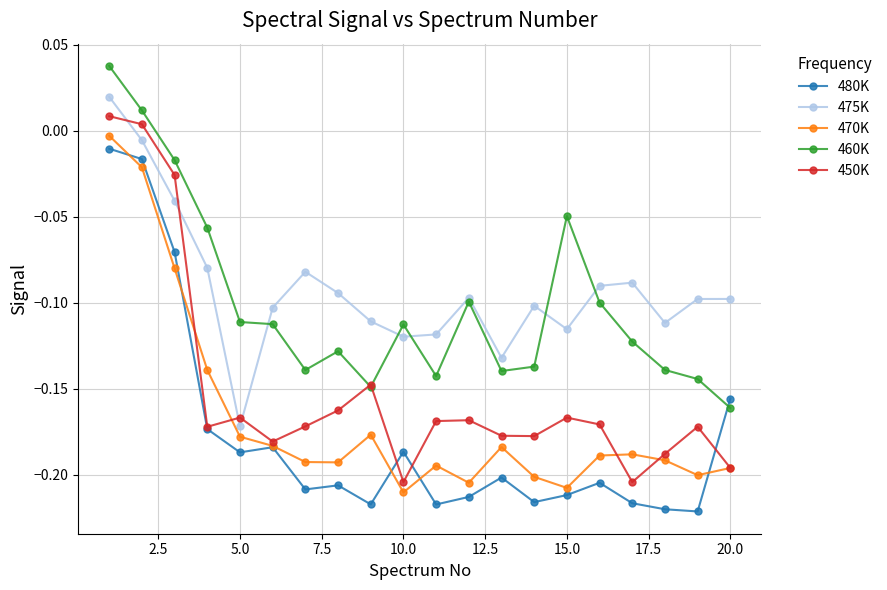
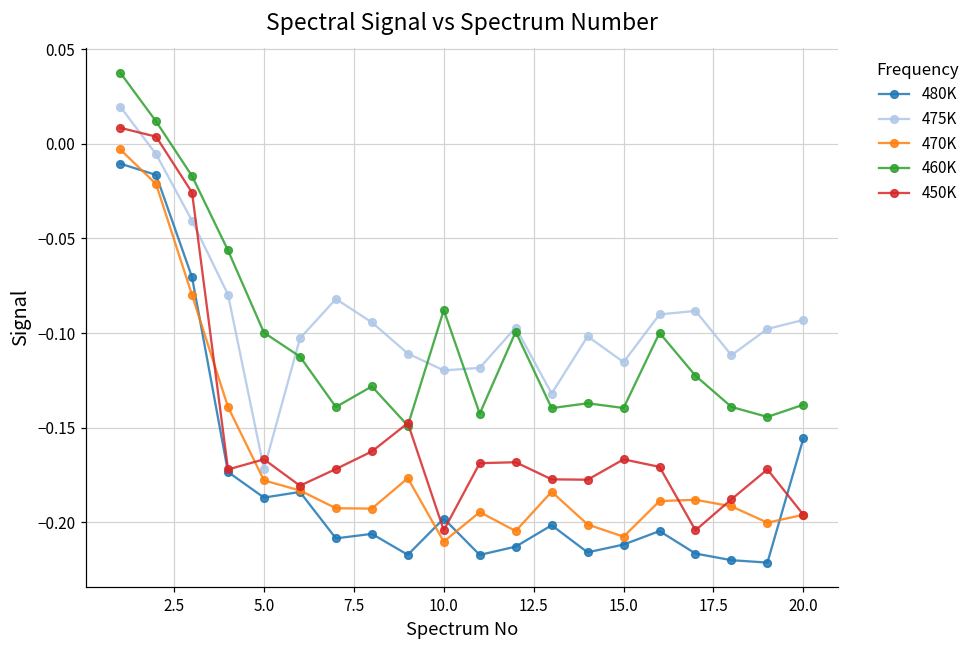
  {
    "480K": {
      "5.0": -0.187,
-     "10.0": -0.187,
+     "10.0": -0.198,
      "15.0": -0.212,
      "20.0": -0.156
    },
    "475K": {
      "5.0": -0.172,
      "10.0": -0.120,
      "15.0": -0.115,
-     "20.0": -0.098
+     "20.0": -0.093
    },
    "470K": {
      "5.0": -0.178,
      "10.0": -0.210,
      "15.0": -0.208
    },
    "460K": {
-     "5.0": -0.111,
-     "10.0": -0.113,
-     "15.0": -0.050,
-     "20.0": -0.161
+     "5.0": -0.100,
+     "10.0": -0.088,
+     "15.0": -0.140,
+     "20.0": -0.138
    },
    "450K": {
      "5.0": -0.167,
      "10.0": -0.204,
      "15.0": -0.167
    }
  }
